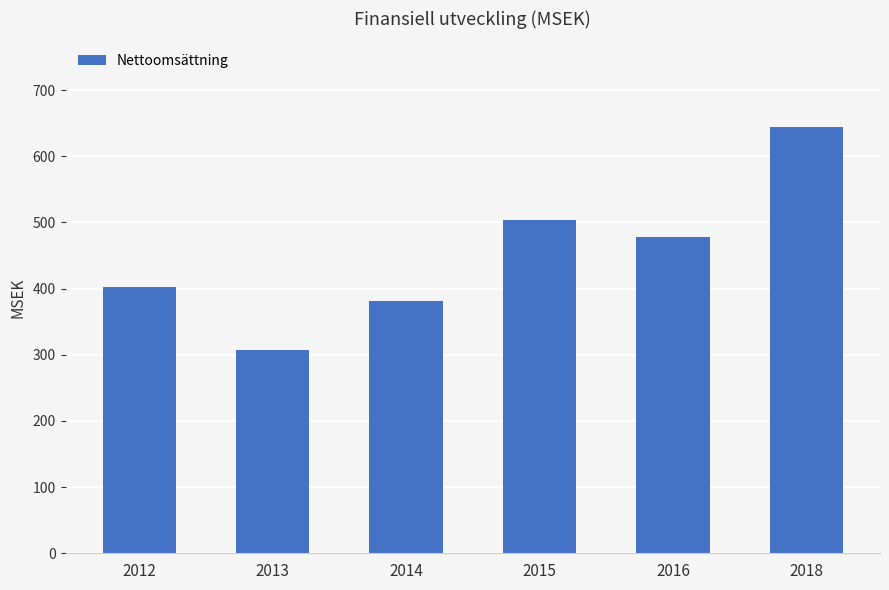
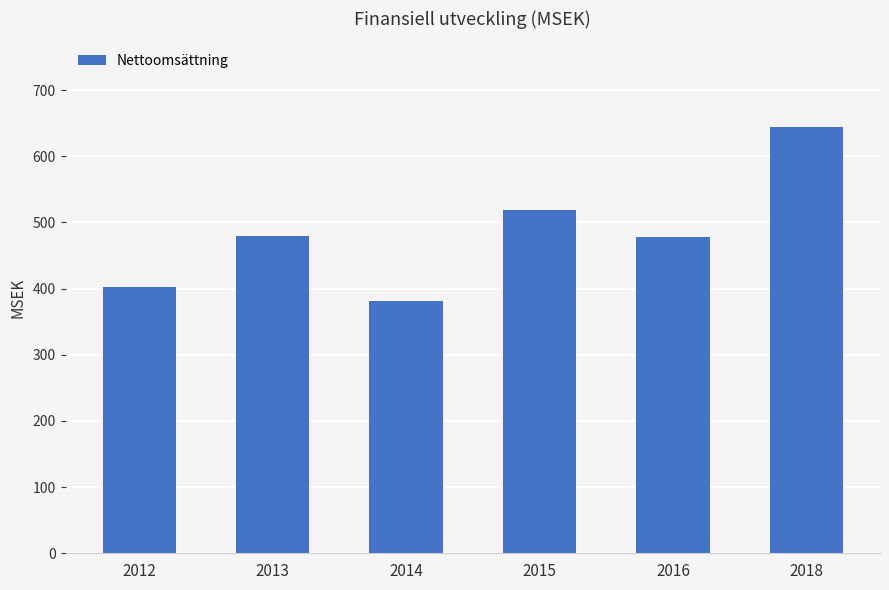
  {
    "2012": 400,
-   "2013": 310,
+   "2013": 480,
    "2014": 380,
-   "2015": 500,
+   "2015": 520,
    "2016": 480,
    "2018": 640
  }
